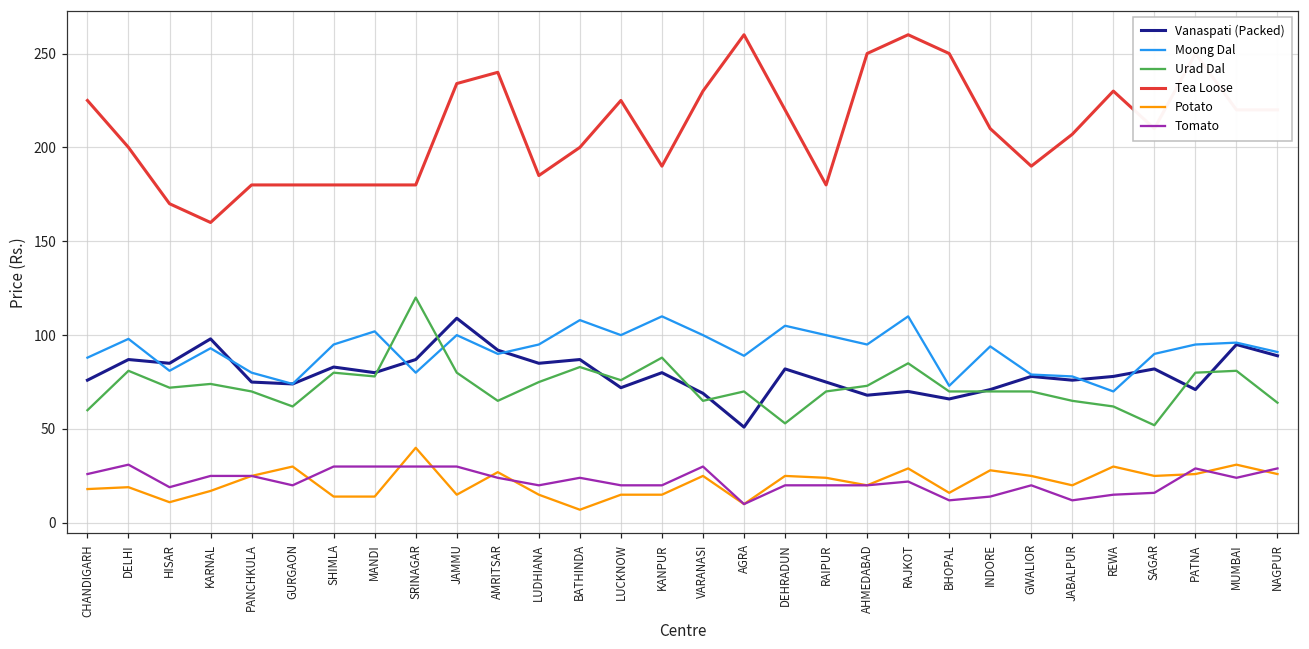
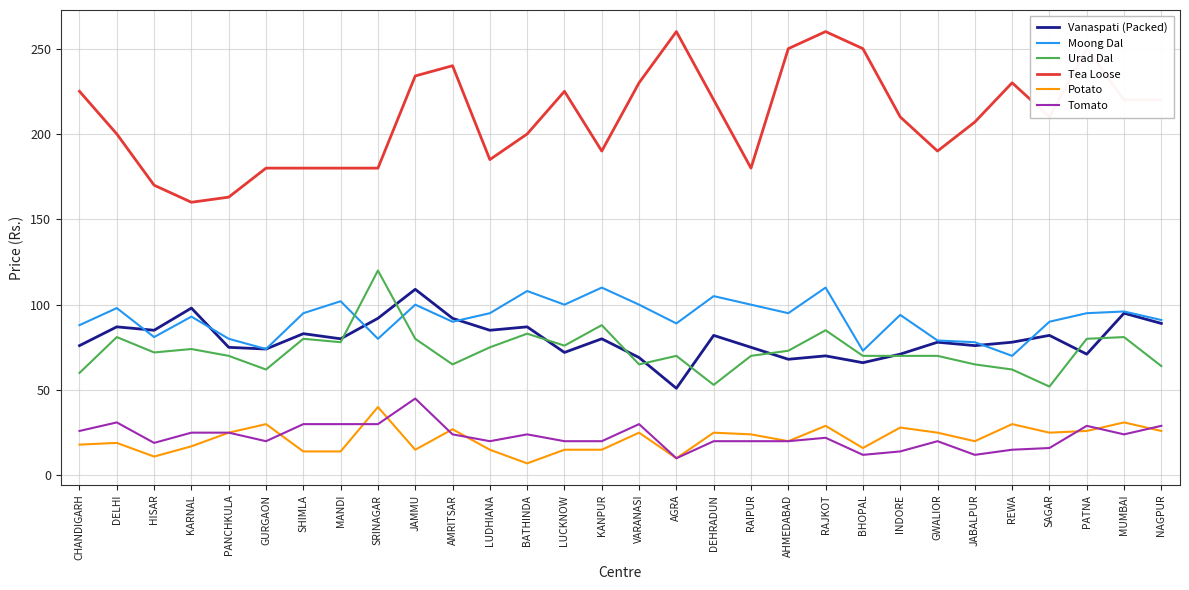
  {
    "Vanaspati (Packed)": {
      "CHANDIGARH": 76,
      "DELHI": 87,
      "HISAR": 85,
      "KARNAL": 98,
      "PANCHKULA": 75,
      "SHIMLA": 83,
      "MANDI": 80,
-     "SRINAGAR": 87,
+     "SRINAGAR": 92,
      "JAMMU": 109,
      "AMRITSAR": 92,
      "LUDHIANA": 85,
      "BATHINDA": 87,
      "LUCKNOW": 72,
      "KANPUR": 80,
      "VARANASI": 69,
      "AGRA": 51,
      "DEHRADUN": 82,
      "RAIPUR": 75,
      "AHMEDABAD": 68,
      "RAJKOT": 70,
      "BHOPAL": 66,
      "JABALPUR": 76,
      "REWA": 78,
      "SAGAR": 82,
      "PATNA": 71,
      "NAGPUR": 89
    },
    "Moong Dal": {
      "CHANDIGARH": 88,
      "DELHI": 98,
      "HISAR": 81,
      "KARNAL": 93,
      "PANCHKULA": 80,
      "SHIMLA": 95,
      "MANDI": 102,
      "SRINAGAR": 80,
      "JAMMU": 100,
      "AMRITSAR": 90,
      "LUDHIANA": 95,
      "BATHINDA": 108,
      "LUCKNOW": 100,
      "KANPUR": 110,
      "VARANASI": 100,
      "AGRA": 89,
      "DEHRADUN": 105,
      "RAIPUR": 100,
      "AHMEDABAD": 95,
      "RAJKOT": 110,
      "BHOPAL": 73,
      "INDORE": 94,
      "JABALPUR": 78,
      "REWA": 70,
      "SAGAR": 90,
      "PATNA": 95,
      "NAGPUR": 91
    },
    "Urad Dal": {
      "CHANDIGARH": 60,
      "DELHI": 81,
      "HISAR": 72,
      "KARNAL": 74,
      "PANCHKULA": 70,
      "GURGAON": 62,
      "SHIMLA": 80,
      "MANDI": 78,
      "SRINAGAR": 120,
      "JAMMU": 80,
      "AMRITSAR": 65,
      "LUDHIANA": 75,
      "BATHINDA": 83,
      "LUCKNOW": 76,
      "KANPUR": 88,
      "VARANASI": 65,
      "AGRA": 70,
      "DEHRADUN": 53,
      "RAIPUR": 70,
      "AHMEDABAD": 73,
      "RAJKOT": 85,
      "BHOPAL": 70,
      "GWALIOR": 70,
      "JABALPUR": 65,
      "REWA": 62,
      "SAGAR": 52,
      "PATNA": 80,
      "MUMBAI": 81,
      "NAGPUR": 64
    },
    "Tea Loose": {
      "CHANDIGARH": 225,
      "DELHI": 200,
      "HISAR": 170,
      "KARNAL": 160,
-     "PANCHKULA": 180,
+     "PANCHKULA": 163,
      "GURGAON": 180,
      "SHIMLA": 180,
      "MANDI": 180,
      "SRINAGAR": 180,
      "JAMMU": 234,
      "AMRITSAR": 240,
      "LUDHIANA": 185,
      "BATHINDA": 200,
      "LUCKNOW": 225,
      "KANPUR": 190,
      "VARANASI": 230,
      "AGRA": 260,
      "DEHRADUN": 220,
      "RAIPUR": 180,
      "AHMEDABAD": 250,
      "RAJKOT": 260,
      "BHOPAL": 250,
      "INDORE": 210,
      "GWALIOR": 190,
      "JABALPUR": 207,
      "REWA": 230
    },
    "Potato": {
      "CHANDIGARH": 18,
      "DELHI": 19,
      "HISAR": 11,
      "KARNAL": 17,
      "GURGAON": 30,
      "SHIMLA": 14,
      "MANDI": 14,
      "SRINAGAR": 40,
      "JAMMU": 15,
      "AMRITSAR": 27,
      "LUDHIANA": 15,
      "BATHINDA": 7,
      "LUCKNOW": 15,
      "KANPUR": 15,
      "VARANASI": 25,
      "DEHRADUN": 25,
      "RAIPUR": 24,
      "RAJKOT": 29,
      "BHOPAL": 16,
      "INDORE": 28,
      "GWALIOR": 25,
      "JABALPUR": 20,
      "REWA": 30,
      "SAGAR": 25,
      "PATNA": 26,
      "MUMBAI": 31,
      "NAGPUR": 26
    },
    "Tomato": {
      "CHANDIGARH": 26,
      "DELHI": 31,
      "HISAR": 19,
      "KARNAL": 25,
      "GURGAON": 20,
      "SHIMLA": 30,
      "MANDI": 30,
      "SRINAGAR": 30,
-     "JAMMU": 30,
+     "JAMMU": 45,
      "AMRITSAR": 24,
      "LUDHIANA": 20,
      "BATHINDA": 24,
      "LUCKNOW": 20,
      "KANPUR": 20,
      "VARANASI": 30,
      "DEHRADUN": 20,
      "RAIPUR": 20,
      "RAJKOT": 22,
      "BHOPAL": 12,
      "INDORE": 14,
      "GWALIOR": 20,
      "JABALPUR": 12,
      "REWA": 15,
      "SAGAR": 16,
      "PATNA": 29,
      "MUMBAI": 24,
      "NAGPUR": 29
    }
  }
